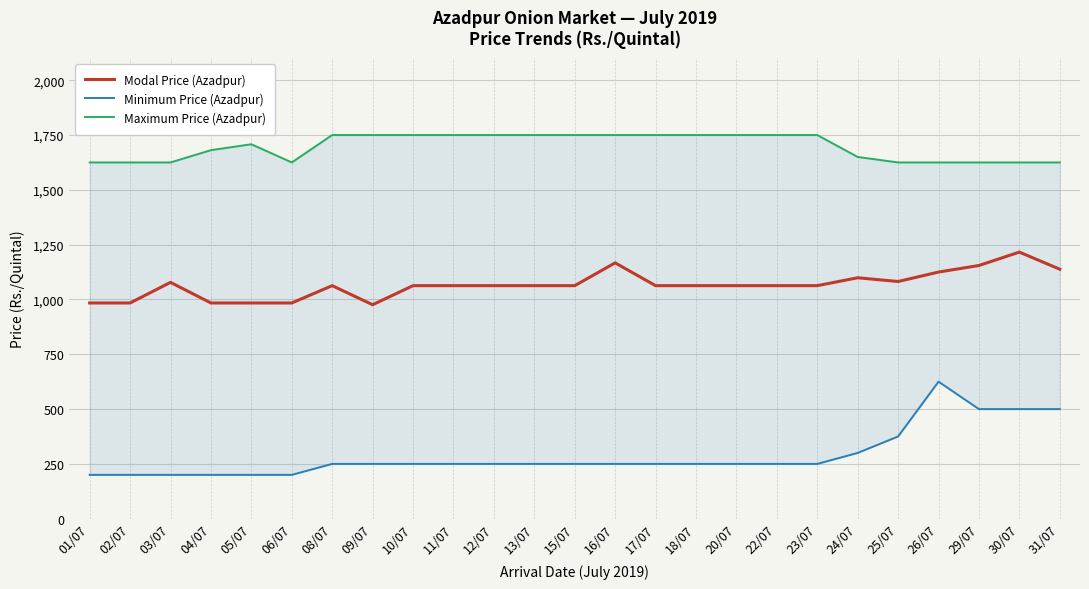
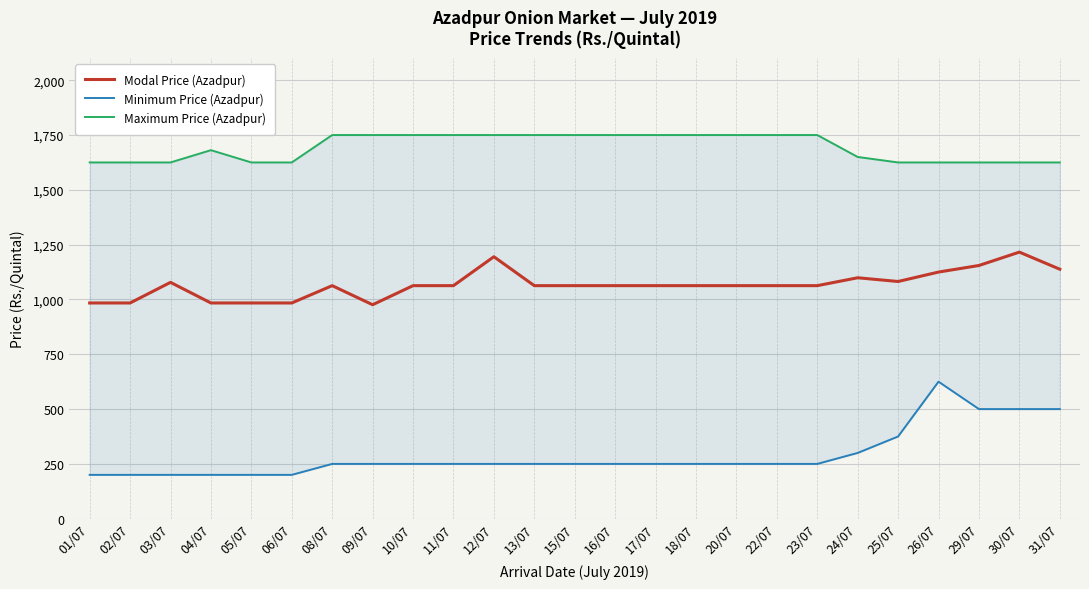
  {
    "Modal Price (Azadpur)": {
      "01/07": "980",
      "02/07": "980",
      "03/07": "1,080",
      "04/07": "980",
      "05/07": "980",
      "06/07": "980",
      "08/07": "1,060",
      "09/07": "980",
      "10/07": "1,060",
      "11/07": "1,060",
-     "12/07": "1,060",
+     "12/07": "1,200",
      "13/07": "1,060",
      "15/07": "1,060",
-     "16/07": "1,170",
+     "16/07": "1,060",
      "17/07": "1,060",
      "18/07": "1,060",
      "20/07": "1,060",
      "22/07": "1,060",
      "23/07": "1,060",
      "24/07": "1,100",
      "25/07": "1,080",
      "26/07": "1,130",
      "29/07": "1,160",
      "30/07": "1,220",
      "31/07": "1,140"
    },
    "Minimum Price (Azadpur)": {
      "01/07": "200",
      "02/07": "200",
      "03/07": "200",
      "04/07": "200",
      "05/07": "200",
      "06/07": "200",
      "08/07": "250",
      "09/07": "250",
      "10/07": "250",
      "11/07": "250",
      "12/07": "250",
      "13/07": "250",
      "15/07": "250",
      "16/07": "250",
      "17/07": "250",
      "18/07": "250",
      "20/07": "250",
      "22/07": "250",
      "23/07": "250",
      "24/07": "300",
      "25/07": "380",
      "26/07": "630",
      "29/07": "500",
      "30/07": "500",
      "31/07": "500"
    },
    "Maximum Price (Azadpur)": {
      "01/07": "1,630",
      "02/07": "1,630",
      "03/07": "1,630",
      "04/07": "1,680",
-     "05/07": "1,710",
+     "05/07": "1,630",
      "06/07": "1,630",
      "08/07": "1,750",
      "09/07": "1,750",
      "10/07": "1,750",
      "11/07": "1,750",
      "12/07": "1,750",
      "13/07": "1,750",
      "15/07": "1,750",
      "16/07": "1,750",
      "17/07": "1,750",
      "18/07": "1,750",
      "20/07": "1,750",
      "22/07": "1,750",
      "23/07": "1,750",
      "24/07": "1,650",
      "25/07": "1,630",
      "26/07": "1,630",
      "29/07": "1,630",
      "30/07": "1,630",
      "31/07": "1,630"
    }
  }
